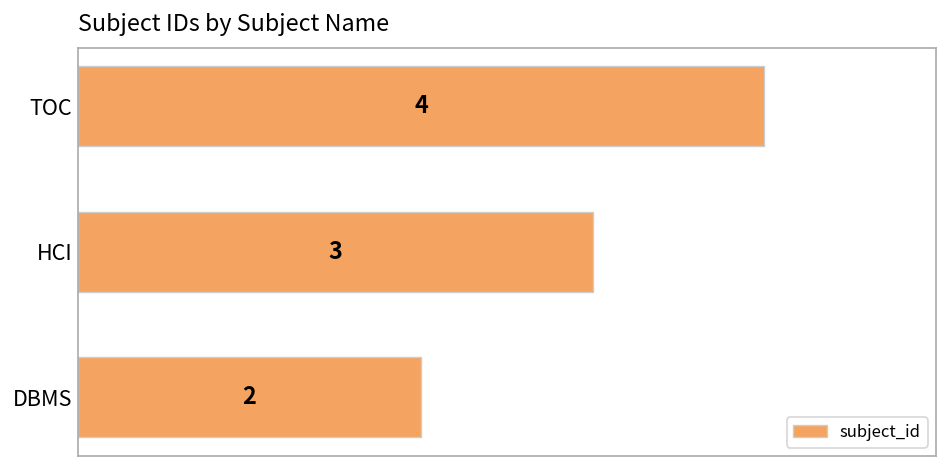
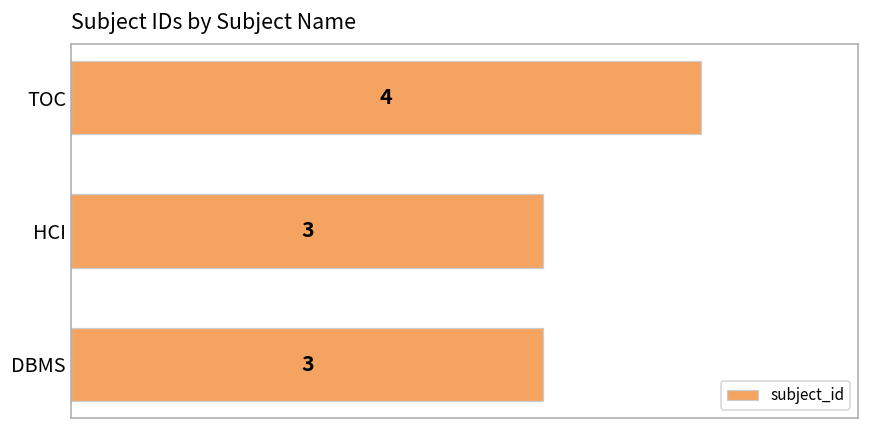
  {
    "TOC": 4,
    "HCI": 3,
-   "DBMS": 2
+   "DBMS": 3
  }
